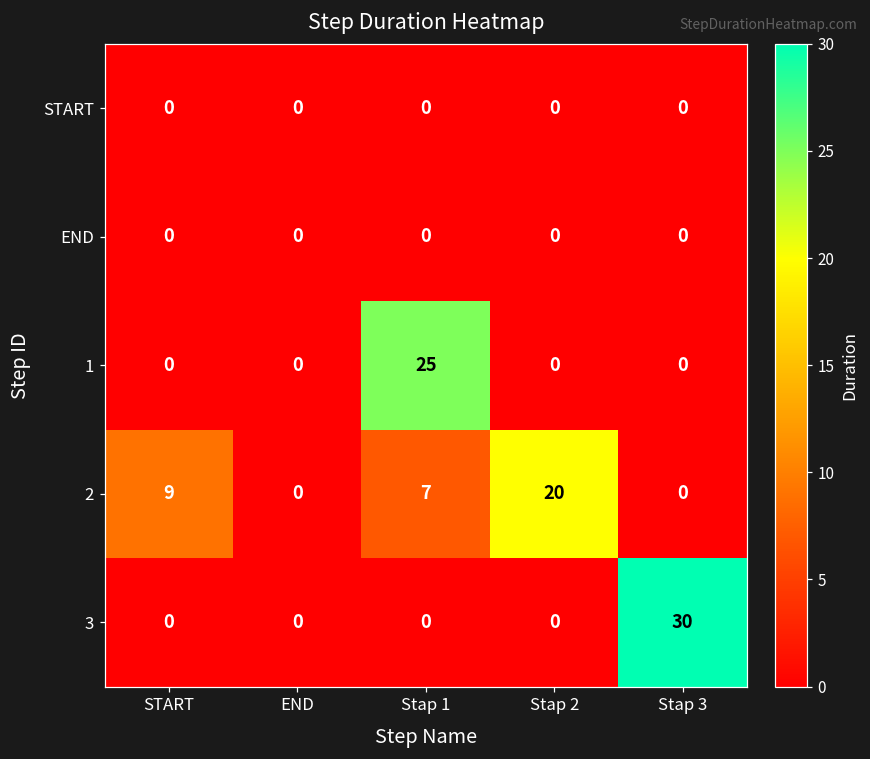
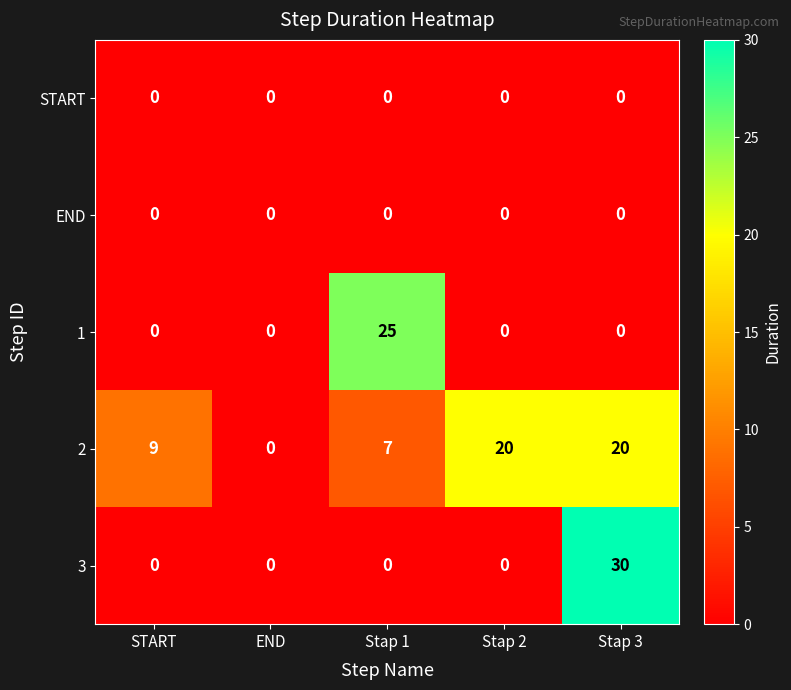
  {
    "START": {
      "START": 0,
      "END": 0,
      "Stap 1": 0,
      "Stap 2": 0,
      "Stap 3": 0
    },
    "END": {
      "START": 0,
      "END": 0,
      "Stap 1": 0,
      "Stap 2": 0,
      "Stap 3": 0
    },
    "1": {
      "START": 0,
      "END": 0,
      "Stap 1": 25,
      "Stap 2": 0,
      "Stap 3": 0
    },
    "2": {
      "START": 9,
      "END": 0,
      "Stap 1": 7,
      "Stap 2": 20,
-     "Stap 3": 0
+     "Stap 3": 20
    },
    "3": {
      "START": 0,
      "END": 0,
      "Stap 1": 0,
      "Stap 2": 0,
      "Stap 3": 30
    }
  }
